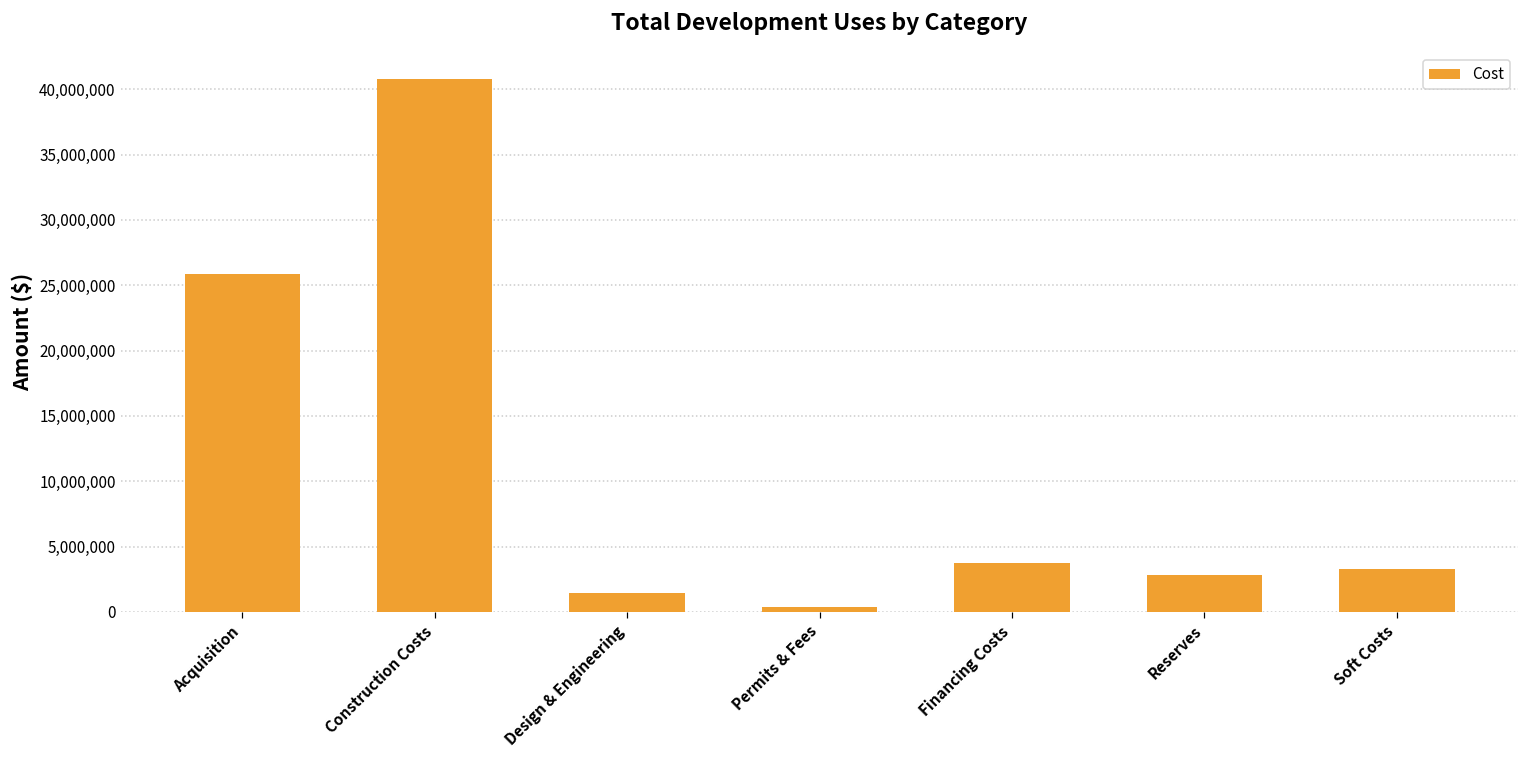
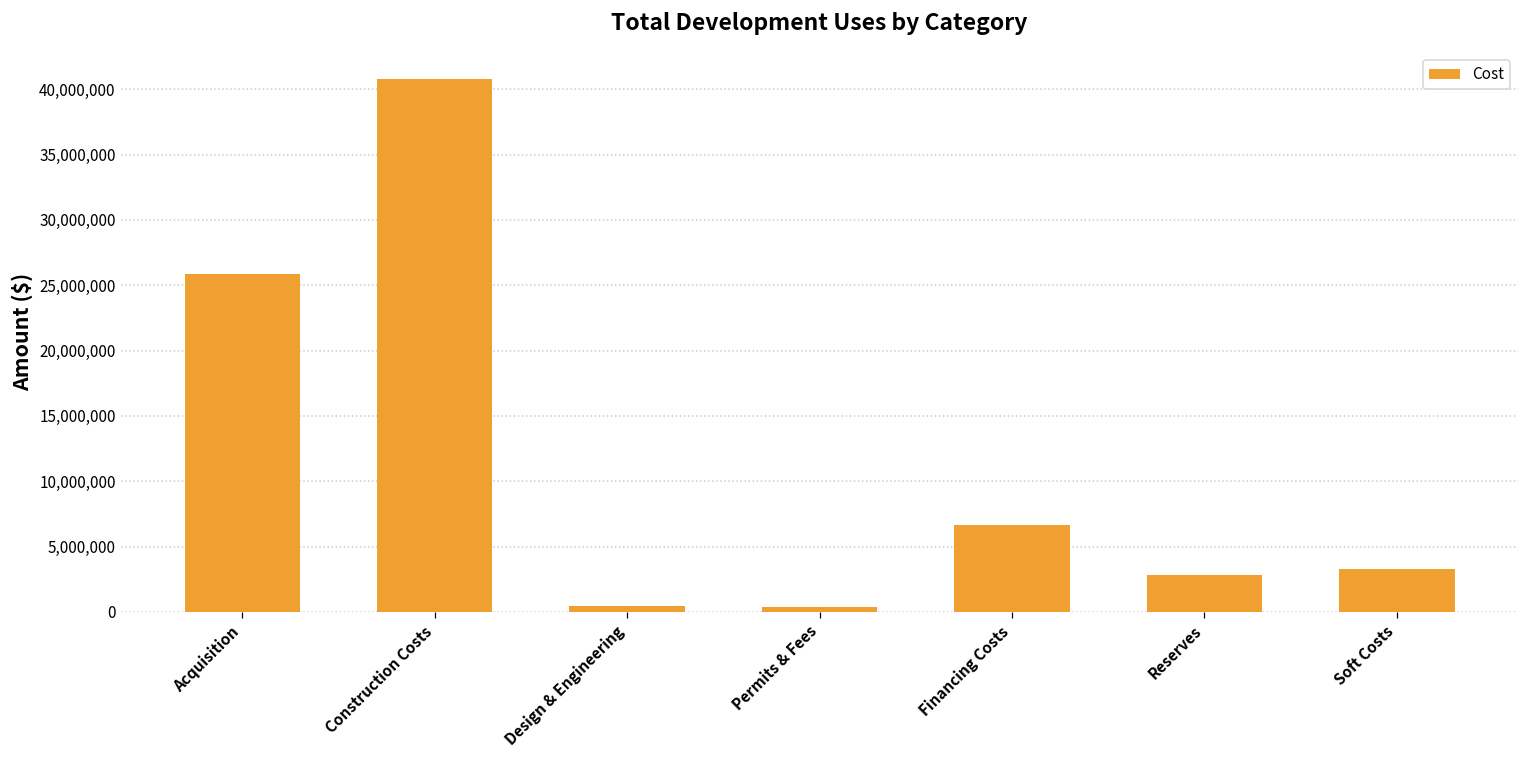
  {
    "Acquisition": "25,900,000",
    "Construction Costs": "40,800,000",
-   "Design & Engineering": "1,400,000",
+   "Design & Engineering": "400,000",
    "Permits & Fees": "400,000",
-   "Financing Costs": "3,800,000",
+   "Financing Costs": "6,700,000",
    "Reserves": "2,800,000",
    "Soft Costs": "3,300,000"
  }
